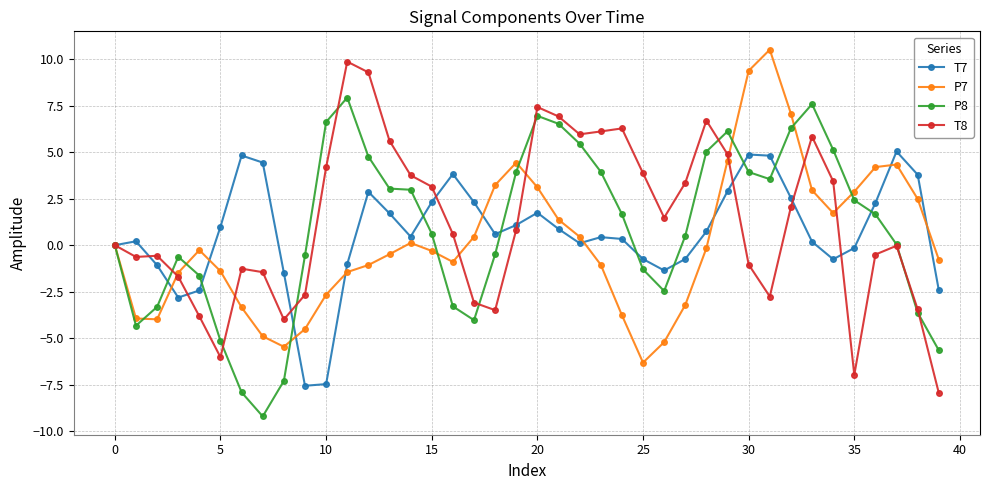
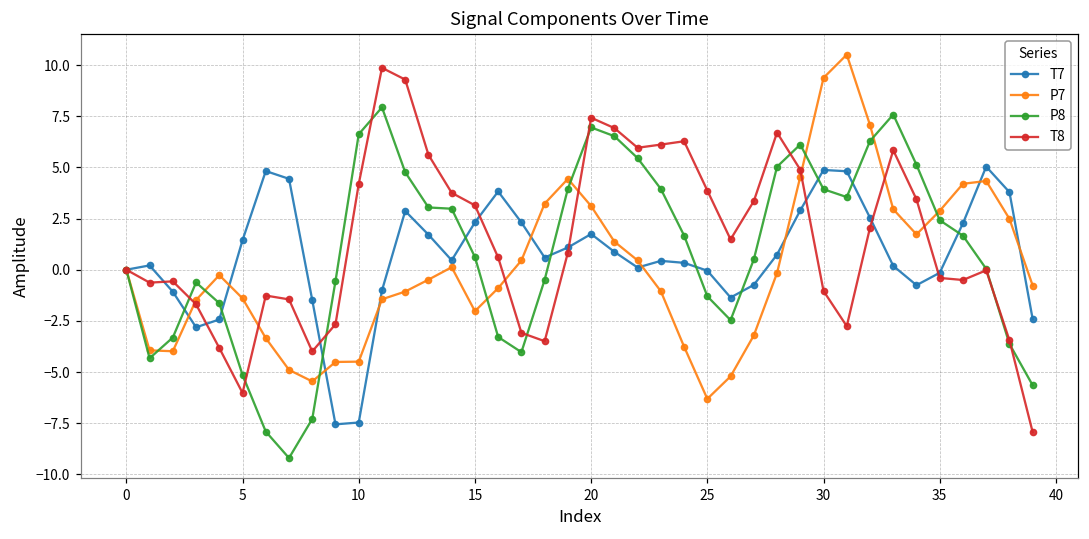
  {
    "T7": {
-     "5": 1.0,
+     "5": 1.4,
      "10": -7.5,
      "15": 2.3,
      "20": 1.7,
-     "25": -0.7,
+     "25": 0.0,
      "30": 4.9,
      "35": -0.1
    },
    "P7": {
      "5": -1.4,
-     "10": -2.7,
-     "15": -0.3,
+     "10": -4.5,
+     "15": -2.0,
      "20": 3.1,
      "25": -6.3,
      "30": 9.4,
      "35": 2.9
    },
    "P8": {
      "5": -5.1,
      "10": 6.6,
      "15": 0.6,
      "20": 7.0,
      "25": -1.3,
      "30": 3.9,
      "35": 2.4
    },
    "T8": {
      "5": -6.0,
      "10": 4.2,
      "15": 3.1,
      "20": 7.4,
      "25": 3.9,
      "30": -1.0,
-     "35": -7.0
+     "35": -0.4
    }
  }
